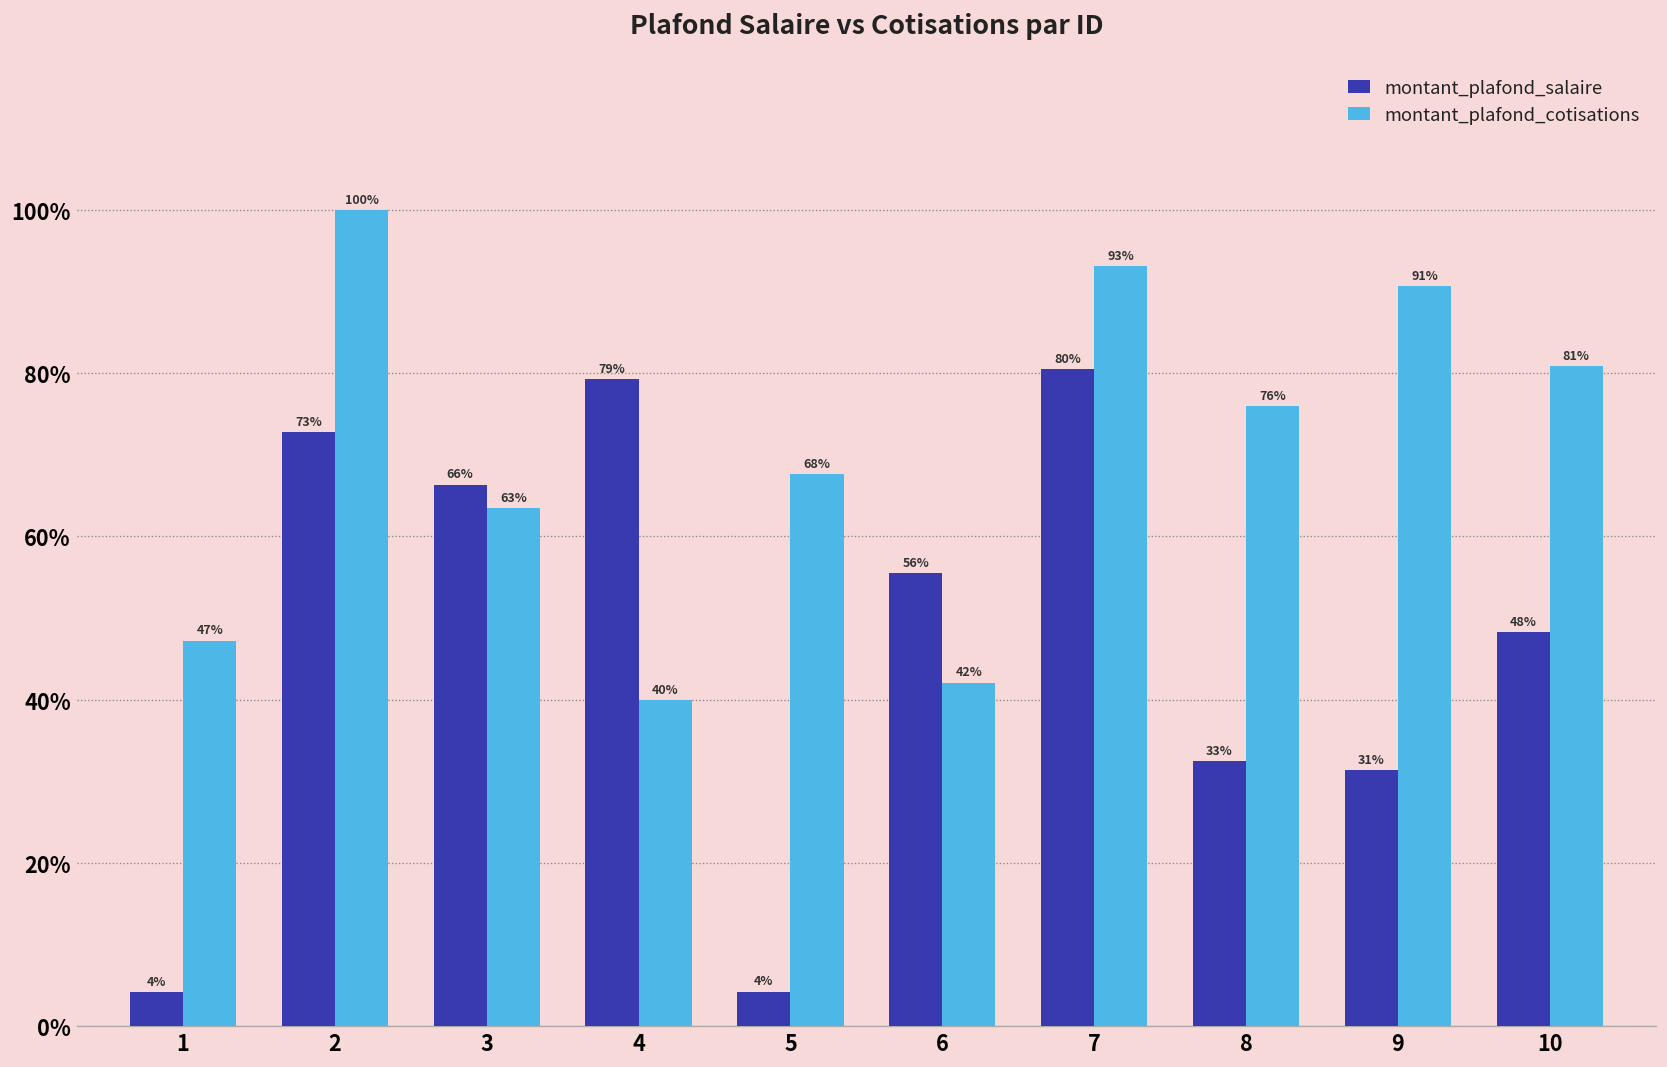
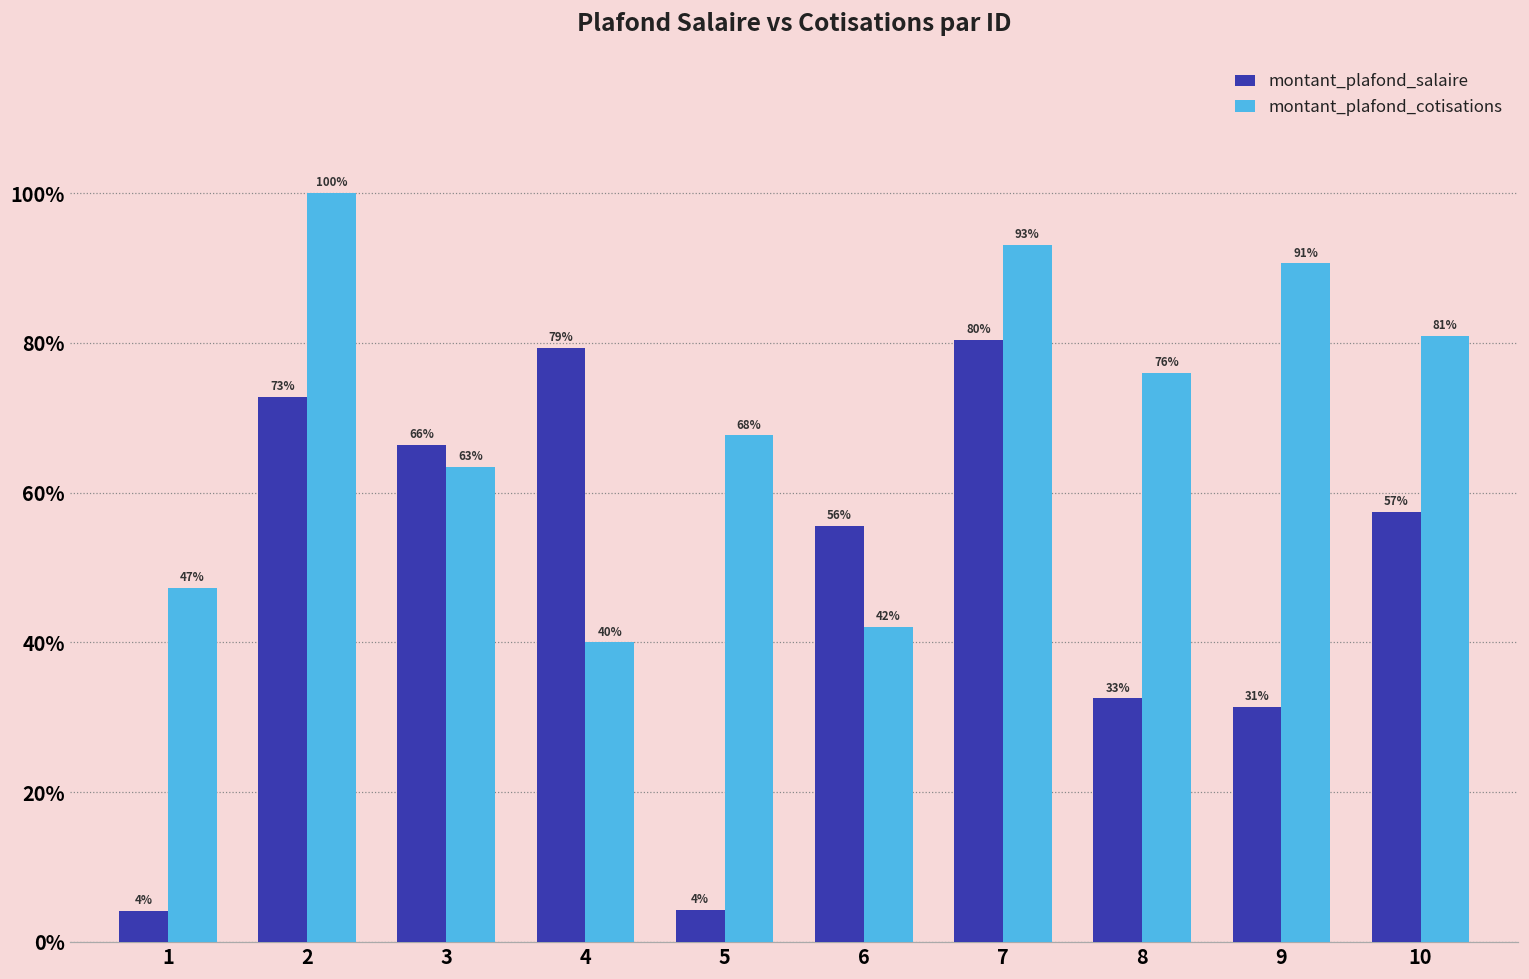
  {
    "montant_plafond_salaire": {
      "1": "4%",
      "3": "66%",
      "4": "79%",
      "5": "4%",
      "7": "80%",
      "9": "31%",
-     "10": "48%"
+     "10": "57%"
    },
    "montant_plafond_cotisations": {
      "1": "47%",
      "3": "63%",
      "4": "40%",
      "6": "42%"
    }
  }
